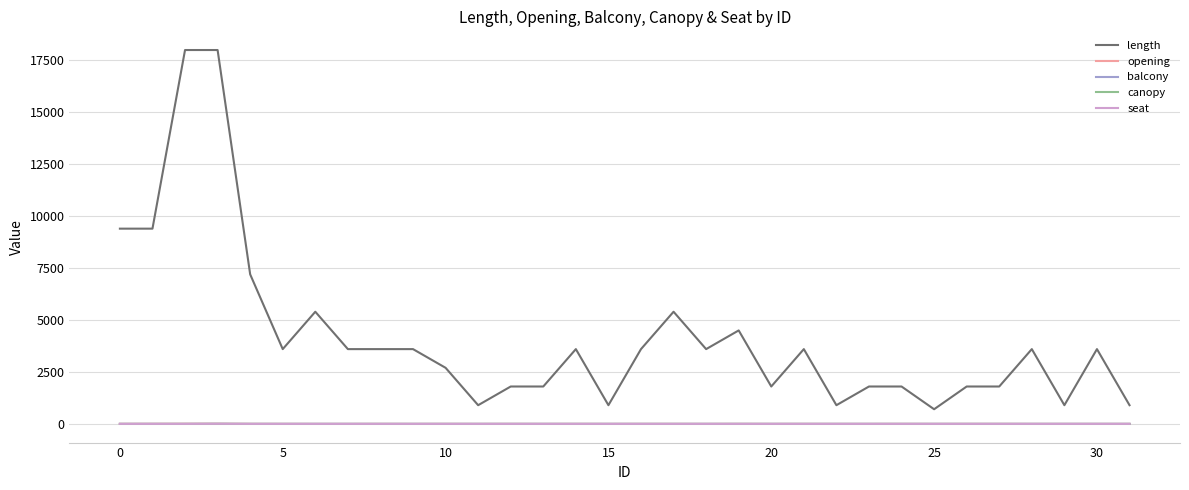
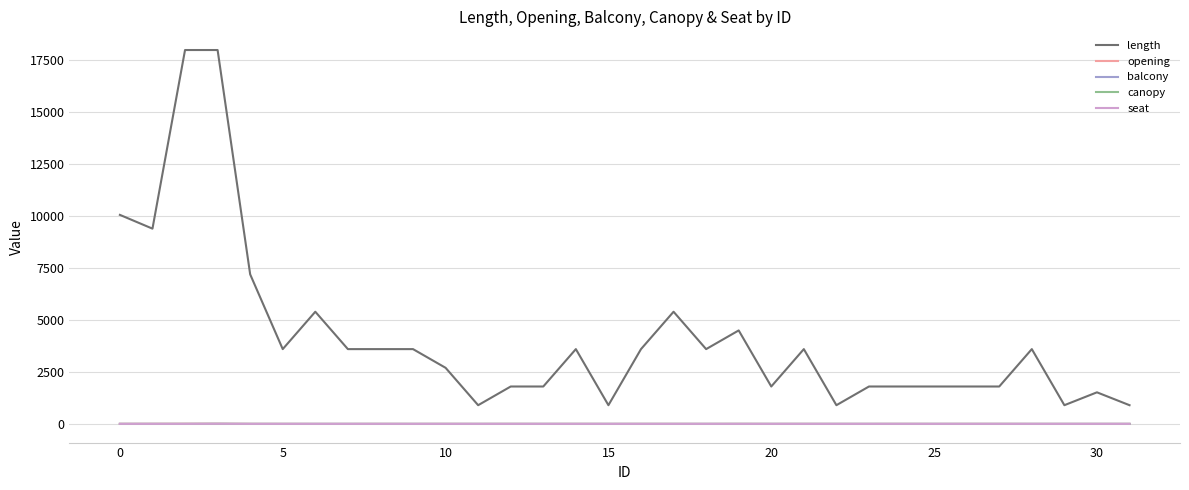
  {
    "length": {
-     "0": 9400,
+     "0": 10100,
      "5": 3600,
      "10": 2700,
      "15": 900,
      "20": 1800,
-     "25": 700,
-     "30": 3600
+     "25": 1800,
+     "30": 1500
    },
    "seat": {
      "0": 0,
      "5": 0,
      "10": 0,
      "15": 0,
      "20": 0,
      "25": 0,
      "30": 0
    }
  }
